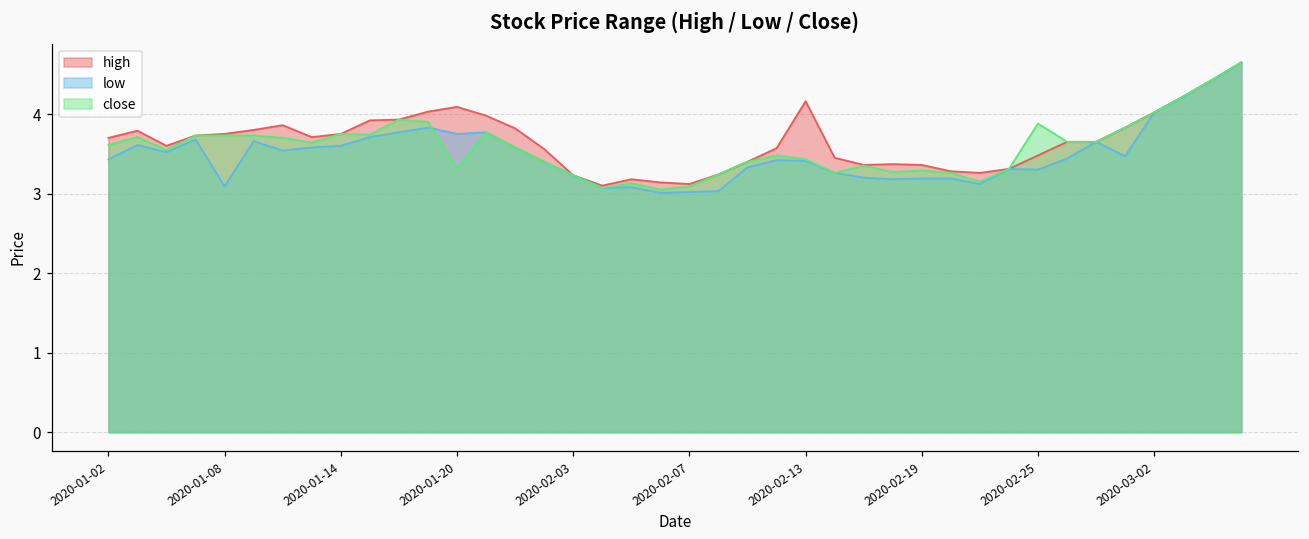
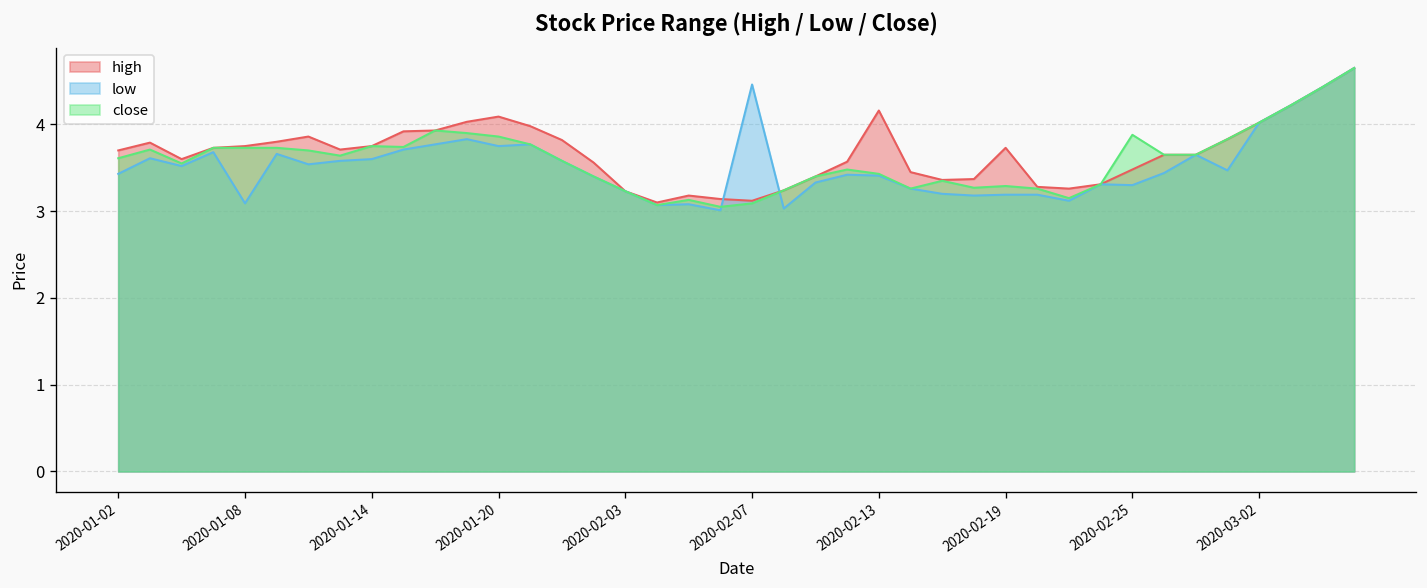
  {
    "high": {
      "2020-01-02": 3.7,
      "2020-01-20": 4.1,
      "2020-02-13": 4.2,
-     "2020-02-19": 3.4,
+     "2020-02-19": 3.7,
      "2020-02-25": 3.5
    },
    "low": {
      "2020-01-02": 3.4,
      "2020-01-08": 3.1,
      "2020-01-14": 3.6,
      "2020-01-20": 3.8,
-     "2020-02-07": 3.0,
+     "2020-02-07": 4.5,
      "2020-02-19": 3.2,
      "2020-02-25": 3.3
    },
    "close": {
      "2020-01-02": 3.6,
-     "2020-01-20": 3.3,
+     "2020-01-20": 3.9,
      "2020-02-19": 3.3,
      "2020-02-25": 3.9
    }
  }
